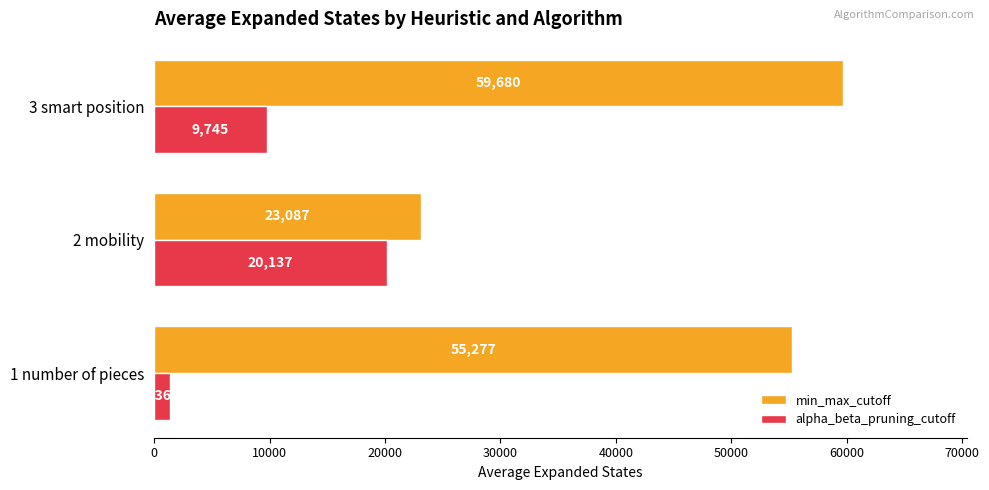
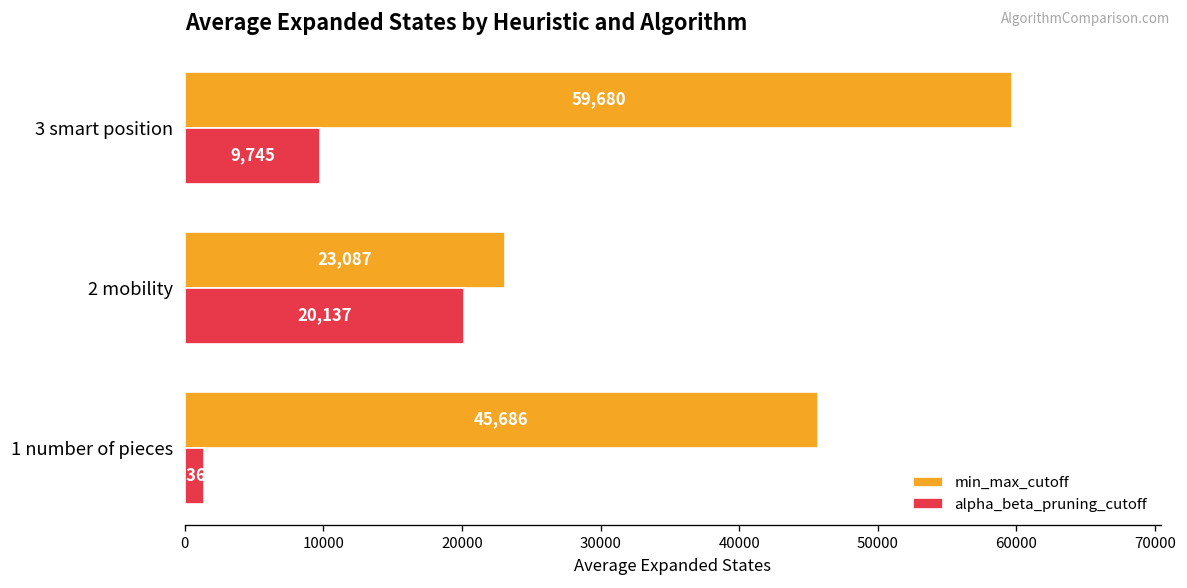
  {
    "min_max_cutoff": {
      "3 smart position": "59,680",
      "2 mobility": "23,087",
-     "1 number of pieces": "55,277"
+     "1 number of pieces": "45,686"
    },
    "alpha_beta_pruning_cutoff": {
      "3 smart position": "9,745",
      "2 mobility": "20,137"
    }
  }
